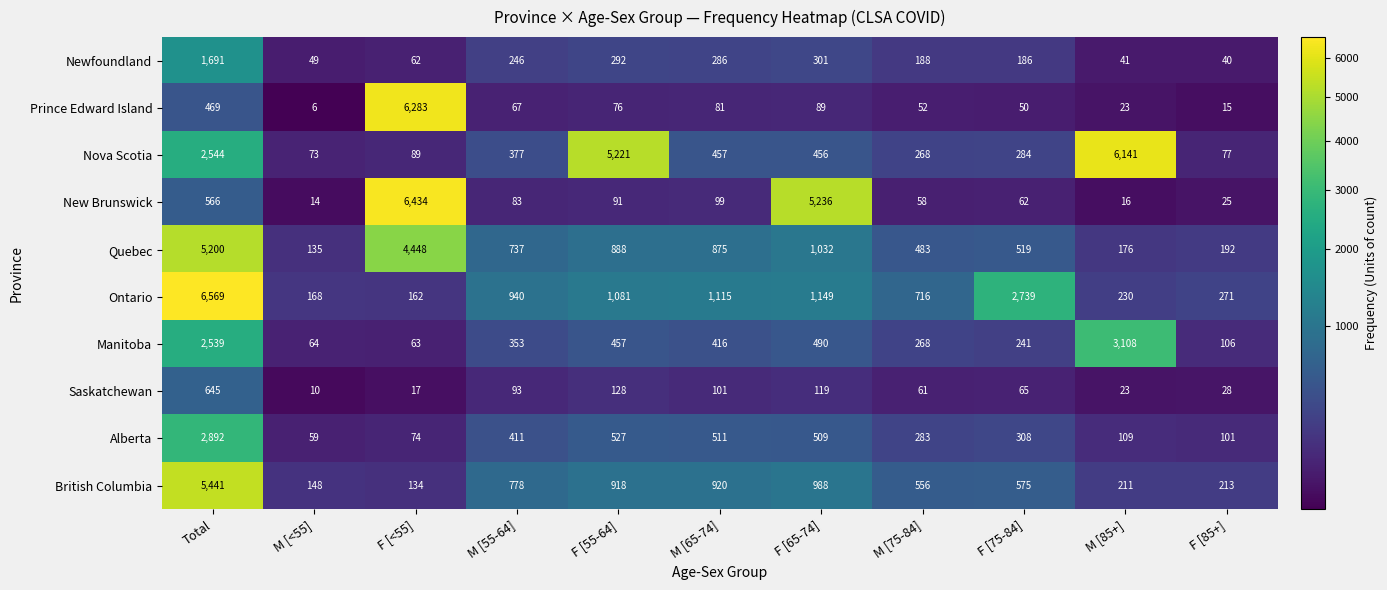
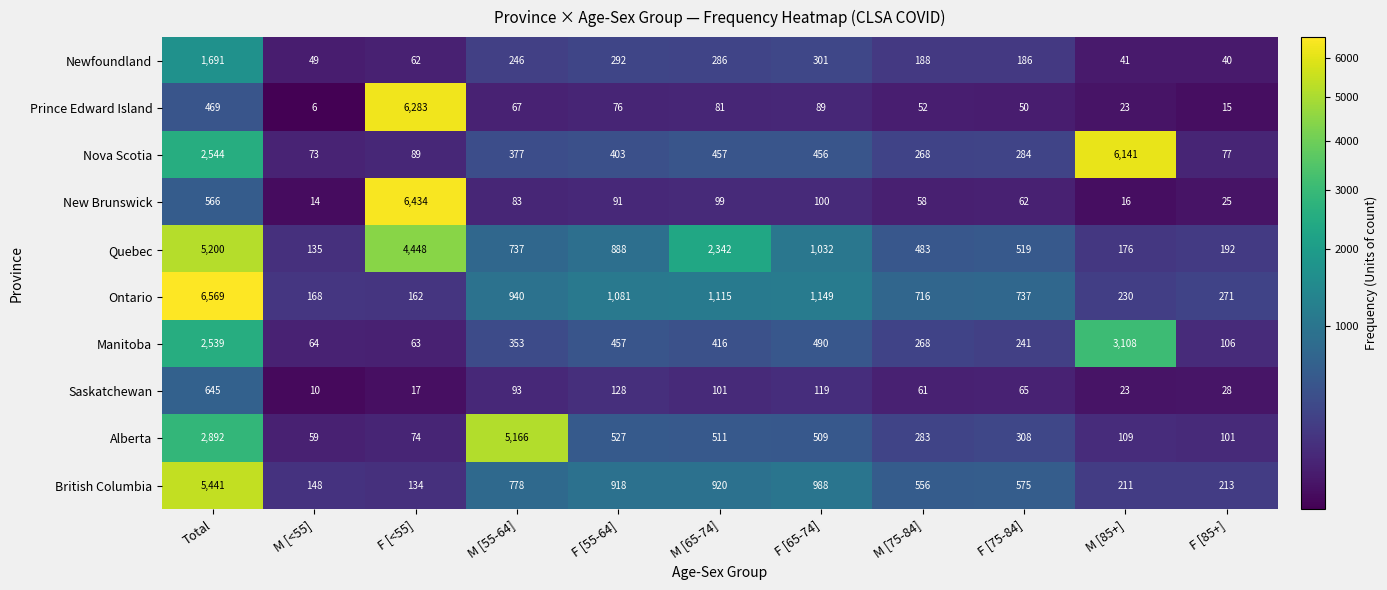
  {
    "Newfoundland": {
      "Total": "1,691",
      "M [<55]": "49",
      "F [<55]": "62",
      "M [55-64]": "246",
      "F [55-64]": "292",
      "M [65-74]": "286",
      "F [65-74]": "301",
      "M [75-84]": "188",
      "F [75-84]": "186",
      "M [85+]": "41",
      "F [85+]": "40"
    },
    "Prince Edward Island": {
      "Total": "469",
      "M [<55]": "6",
      "F [<55]": "6,283",
      "M [55-64]": "67",
      "F [55-64]": "76",
      "M [65-74]": "81",
      "F [65-74]": "89",
      "M [75-84]": "52",
      "F [75-84]": "50",
      "M [85+]": "23",
      "F [85+]": "15"
    },
    "Nova Scotia": {
      "Total": "2,544",
      "M [<55]": "73",
      "F [<55]": "89",
      "M [55-64]": "377",
-     "F [55-64]": "5,221",
+     "F [55-64]": "403",
      "M [65-74]": "457",
      "F [65-74]": "456",
      "M [75-84]": "268",
      "F [75-84]": "284",
      "M [85+]": "6,141",
      "F [85+]": "77"
    },
    "New Brunswick": {
      "Total": "566",
      "M [<55]": "14",
      "F [<55]": "6,434",
      "M [55-64]": "83",
      "F [55-64]": "91",
      "M [65-74]": "99",
-     "F [65-74]": "5,236",
+     "F [65-74]": "100",
      "M [75-84]": "58",
      "F [75-84]": "62",
      "M [85+]": "16",
      "F [85+]": "25"
    },
    "Quebec": {
      "Total": "5,200",
      "M [<55]": "135",
      "F [<55]": "4,448",
      "M [55-64]": "737",
      "F [55-64]": "888",
-     "M [65-74]": "875",
+     "M [65-74]": "2,342",
      "F [65-74]": "1,032",
      "M [75-84]": "483",
      "F [75-84]": "519",
      "M [85+]": "176",
      "F [85+]": "192"
    },
    "Ontario": {
      "Total": "6,569",
      "M [<55]": "168",
      "F [<55]": "162",
      "M [55-64]": "940",
      "F [55-64]": "1,081",
      "M [65-74]": "1,115",
      "F [65-74]": "1,149",
      "M [75-84]": "716",
-     "F [75-84]": "2,739",
+     "F [75-84]": "737",
      "M [85+]": "230",
      "F [85+]": "271"
    },
    "Manitoba": {
      "Total": "2,539",
      "M [<55]": "64",
      "F [<55]": "63",
      "M [55-64]": "353",
      "F [55-64]": "457",
      "M [65-74]": "416",
      "F [65-74]": "490",
      "M [75-84]": "268",
      "F [75-84]": "241",
      "M [85+]": "3,108",
      "F [85+]": "106"
    },
    "Saskatchewan": {
      "Total": "645",
      "M [<55]": "10",
      "F [<55]": "17",
      "M [55-64]": "93",
      "F [55-64]": "128",
      "M [65-74]": "101",
      "F [65-74]": "119",
      "M [75-84]": "61",
      "F [75-84]": "65",
      "M [85+]": "23",
      "F [85+]": "28"
    },
    "Alberta": {
      "Total": "2,892",
      "M [<55]": "59",
      "F [<55]": "74",
-     "M [55-64]": "411",
+     "M [55-64]": "5,166",
      "F [55-64]": "527",
      "M [65-74]": "511",
      "F [65-74]": "509",
      "M [75-84]": "283",
      "F [75-84]": "308",
      "M [85+]": "109",
      "F [85+]": "101"
    },
    "British Columbia": {
      "Total": "5,441",
      "M [<55]": "148",
      "F [<55]": "134",
      "M [55-64]": "778",
      "F [55-64]": "918",
      "M [65-74]": "920",
      "F [65-74]": "988",
      "M [75-84]": "556",
      "F [75-84]": "575",
      "M [85+]": "211",
      "F [85+]": "213"
    }
  }
